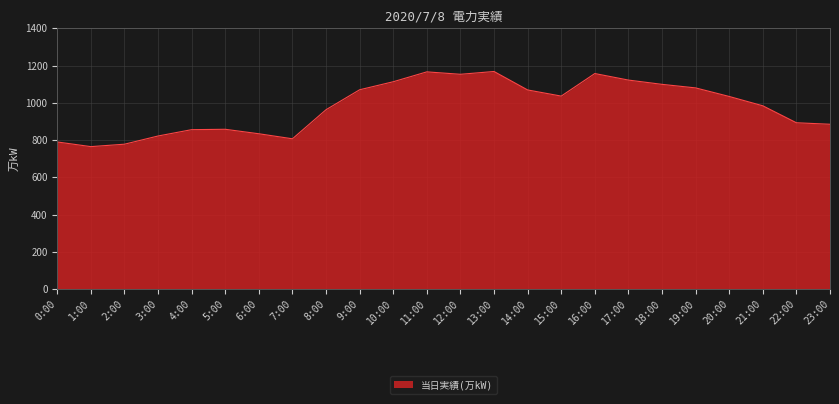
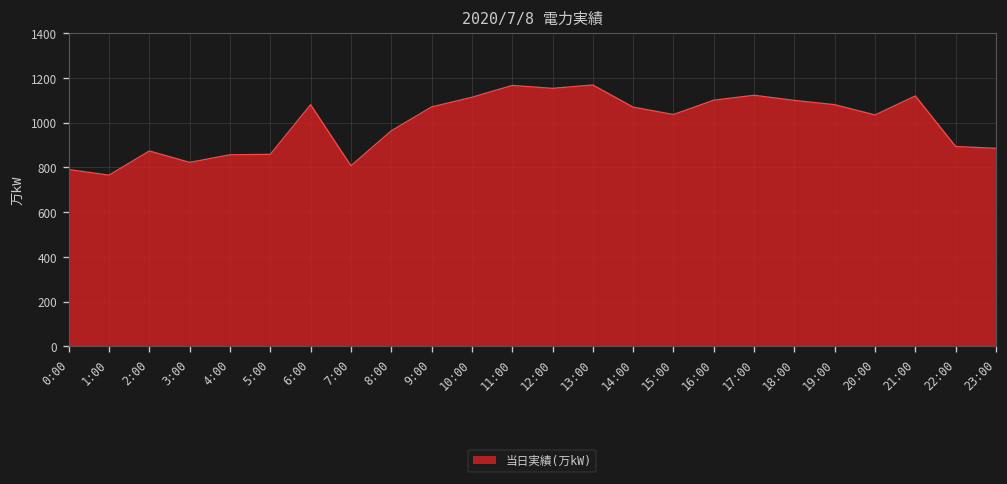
  {
    "0:00": 790,
    "1:00": 770,
-   "2:00": 780,
+   "2:00": 870,
    "3:00": 820,
    "4:00": 860,
    "5:00": 860,
-   "6:00": 830,
+   "6:00": 1080,
    "7:00": 810,
    "8:00": 960,
    "9:00": 1070,
    "10:00": 1110,
    "11:00": 1170,
    "12:00": 1150,
    "13:00": 1170,
    "14:00": 1070,
    "15:00": 1040,
-   "16:00": 1160,
+   "16:00": 1100,
    "17:00": 1120,
    "18:00": 1100,
    "19:00": 1080,
    "20:00": 1030,
-   "21:00": 980,
+   "21:00": 1120,
    "22:00": 890,
    "23:00": 890
  }
